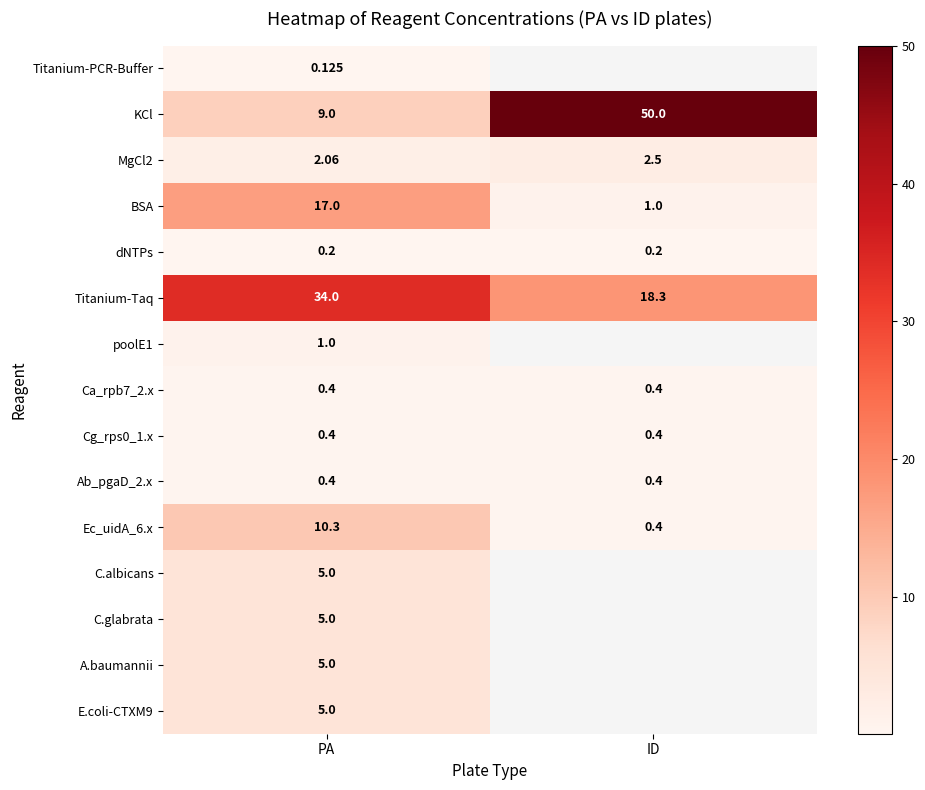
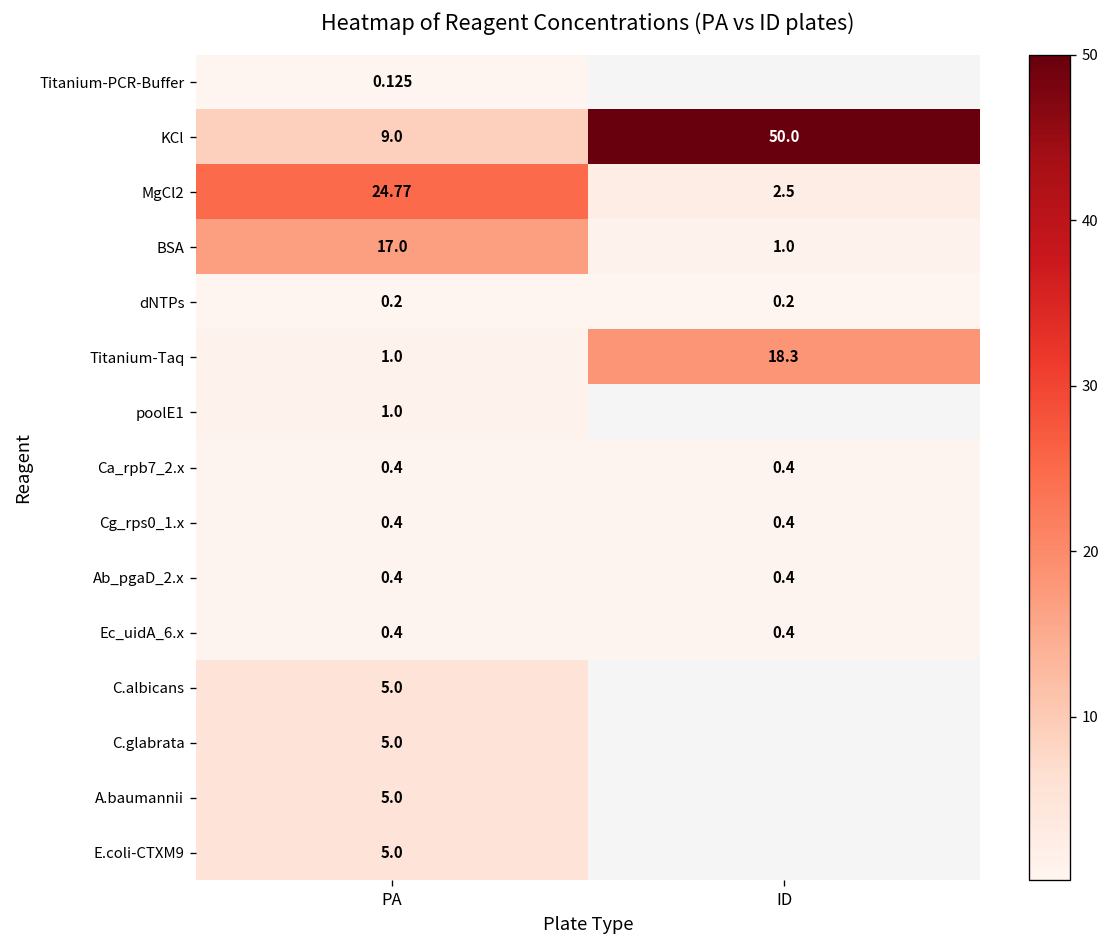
  {
    "Titanium-PCR-Buffer": {
      "PA": 0.125
    },
    "KCl": {
      "PA": 9.0,
      "ID": 50.0
    },
    "MgCl2": {
-     "PA": 2.06,
+     "PA": 24.77,
      "ID": 2.5
    },
    "BSA": {
      "PA": 17.0,
      "ID": 1.0
    },
    "dNTPs": {
      "PA": 0.2,
      "ID": 0.2
    },
    "Titanium-Taq": {
-     "PA": 34.0,
+     "PA": 1.0,
      "ID": 18.3
    },
    "poolE1": {
      "PA": 1.0
    },
    "Ca_rpb7_2.x": {
      "PA": 0.4,
      "ID": 0.4
    },
    "Cg_rps0_1.x": {
      "PA": 0.4,
      "ID": 0.4
    },
    "Ab_pgaD_2.x": {
      "PA": 0.4,
      "ID": 0.4
    },
    "Ec_uidA_6.x": {
-     "PA": 10.3,
+     "PA": 0.4,
      "ID": 0.4
    },
    "C.albicans": {
      "PA": 5.0
    },
    "C.glabrata": {
      "PA": 5.0
    },
    "A.baumannii": {
      "PA": 5.0
    },
    "E.coli-CTXM9": {
      "PA": 5.0
    }
  }
